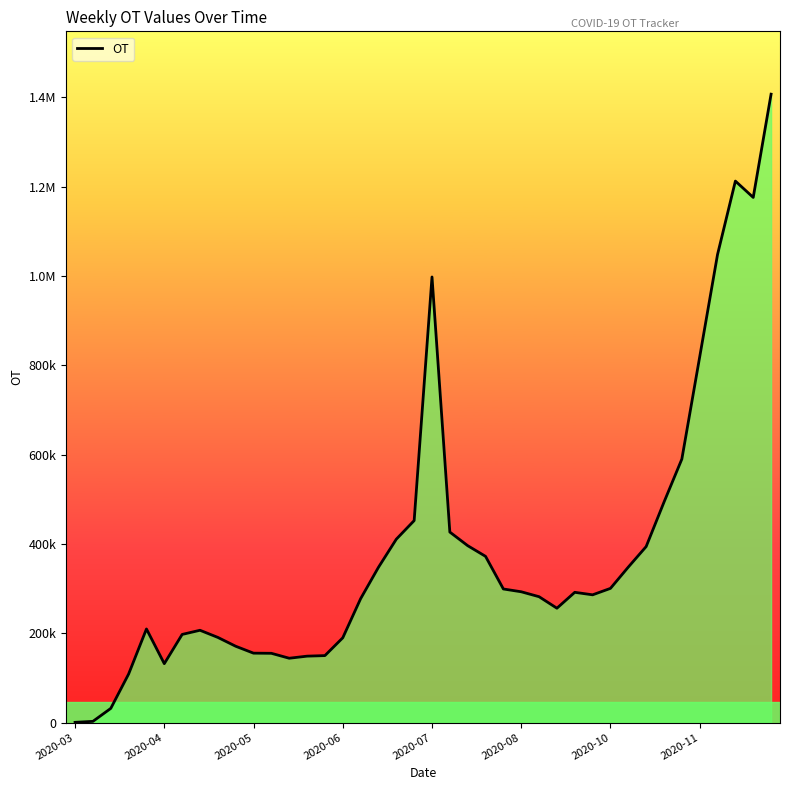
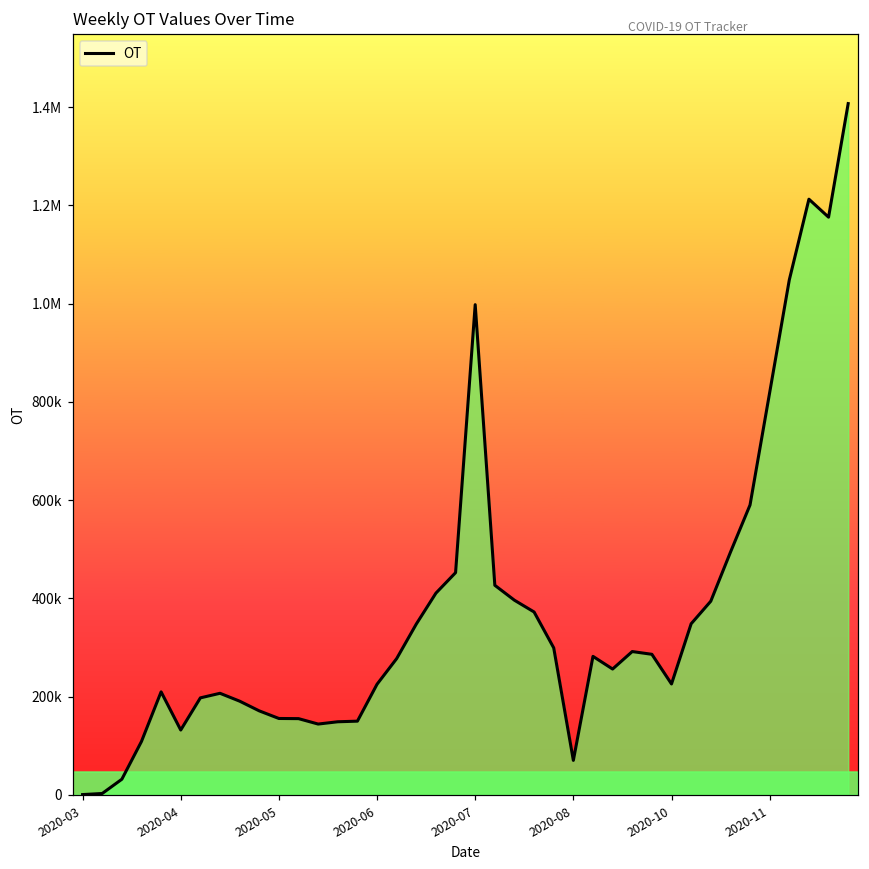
  {
    "2020-04": 130000,
    "2020-05": 160000,
-   "2020-06": 190000,
+   "2020-06": 230000,
    "2020-07": 1000000,
-   "2020-08": 290000,
-   "2020-10": 300000,
+   "2020-08": 70000,
+   "2020-10": 230000,
    "2020-11": 820000
  }
